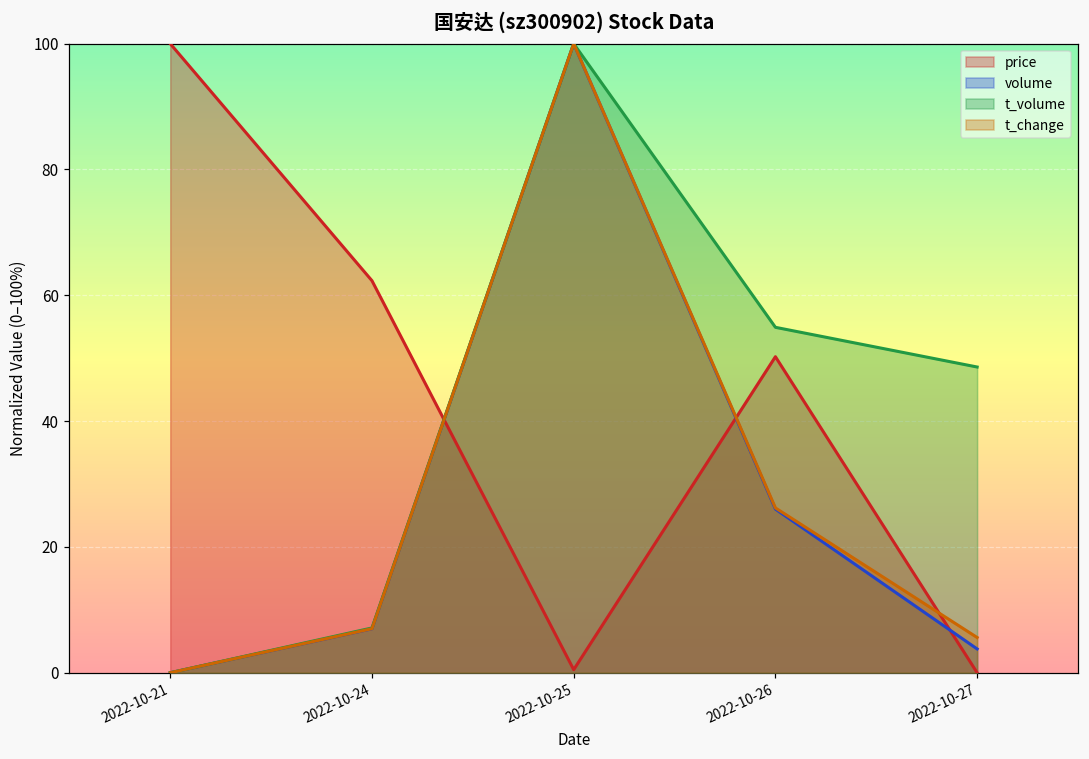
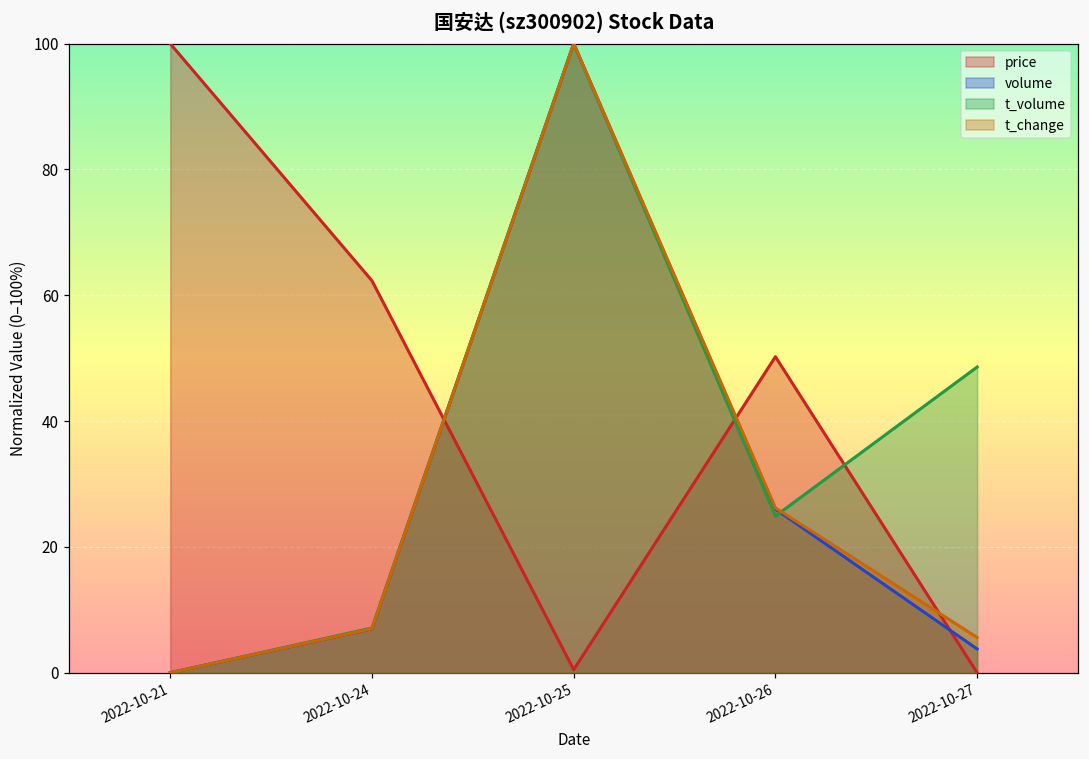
  {
    "volume": {
      "2022-10-27": 4
    },
    "t_volume": {
-     "2022-10-26": 55,
+     "2022-10-26": 25,
      "2022-10-27": 49
    }
  }
